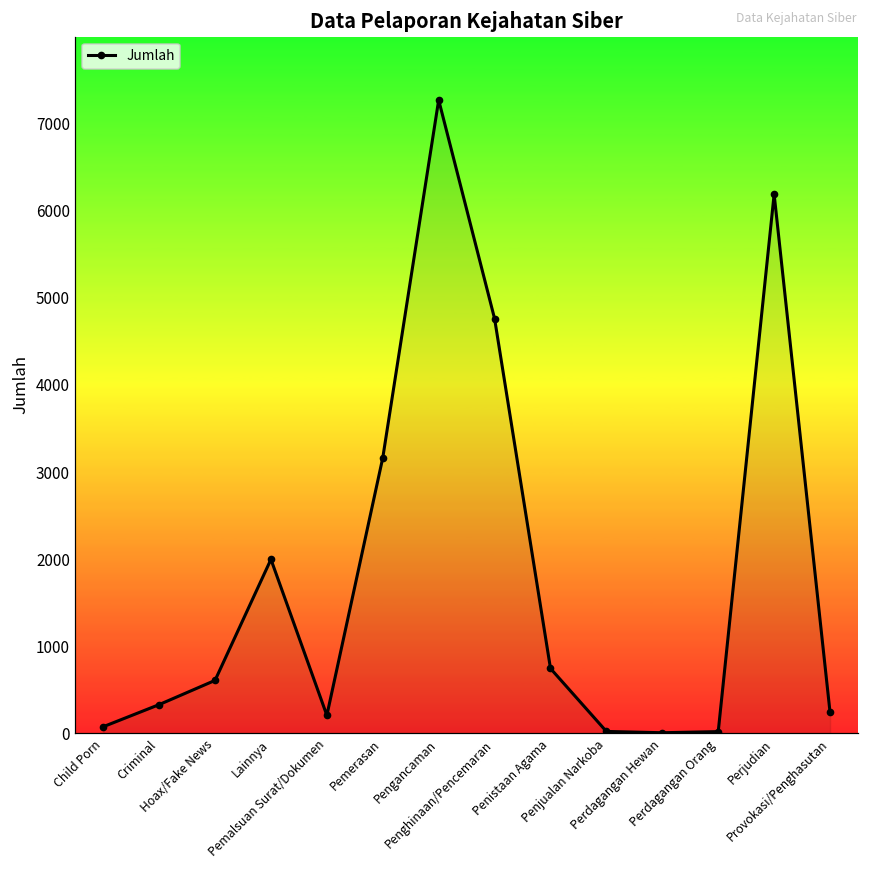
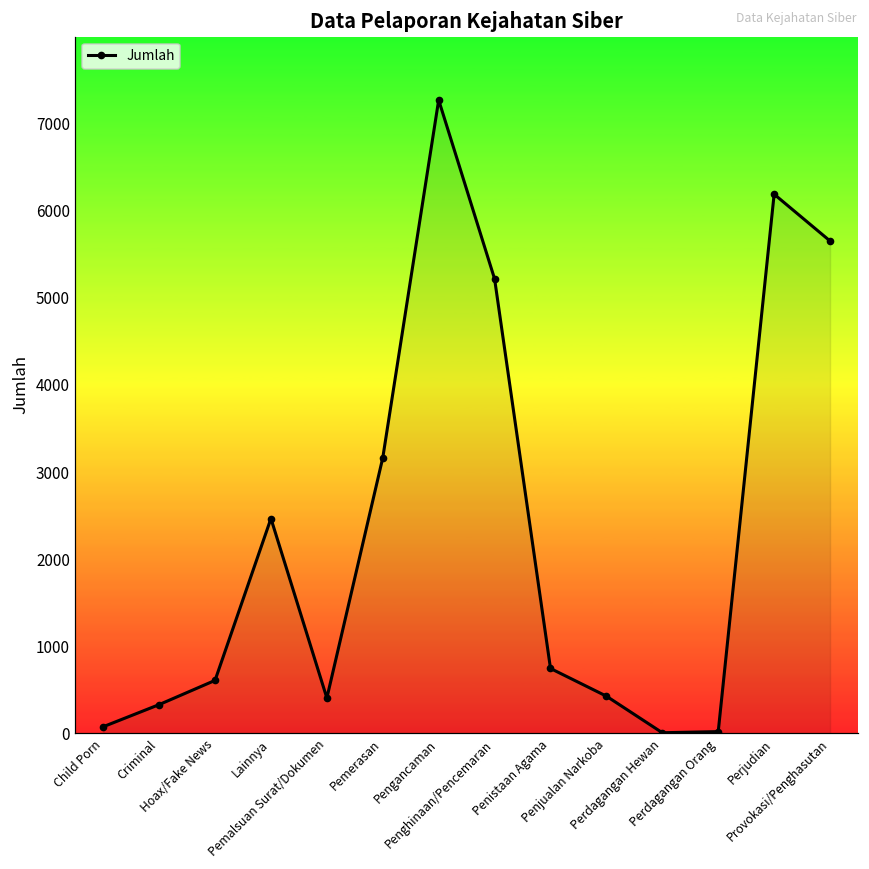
  {
    "Child Porn": 100,
    "Criminal": 300,
    "Hoax/Fake News": 600,
-   "Lainnya": 2000,
-   "Pemalsuan Surat/Dokumen": 200,
+   "Lainnya": 2500,
+   "Pemalsuan Surat/Dokumen": 400,
    "Pemerasan": 3200,
    "Pengancaman": 7300,
-   "Penghinaan/Pencemaran": 4800,
+   "Penghinaan/Pencemaran": 5200,
    "Penistaan Agama": 700,
-   "Penjualan Narkoba": 0,
+   "Penjualan Narkoba": 400,
    "Perdagangan Hewan": 0,
    "Perdagangan Orang": 0,
    "Perjudian": 6200,
-   "Provokasi/Penghasutan": 200
+   "Provokasi/Penghasutan": 5700
  }
